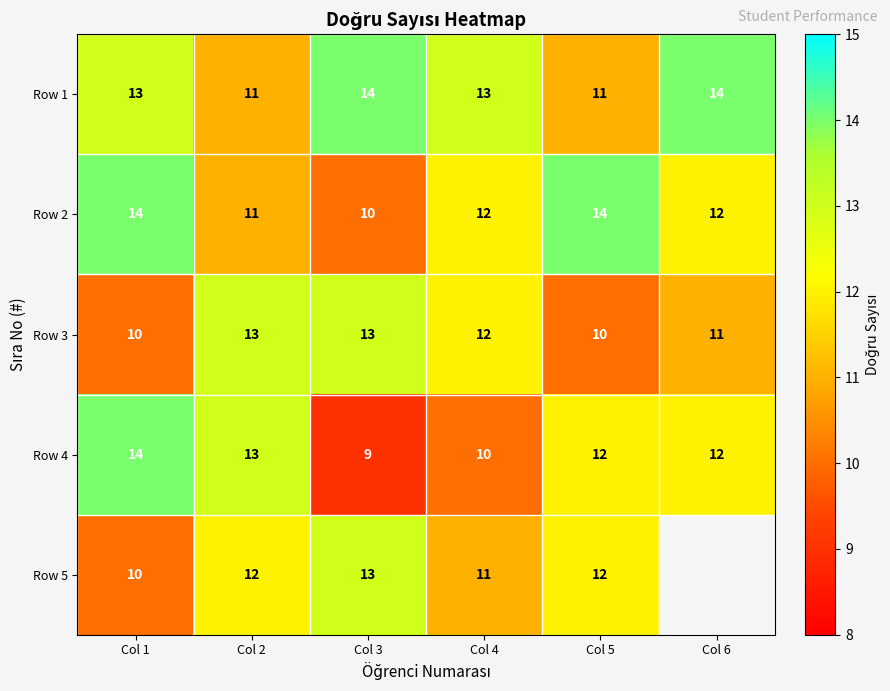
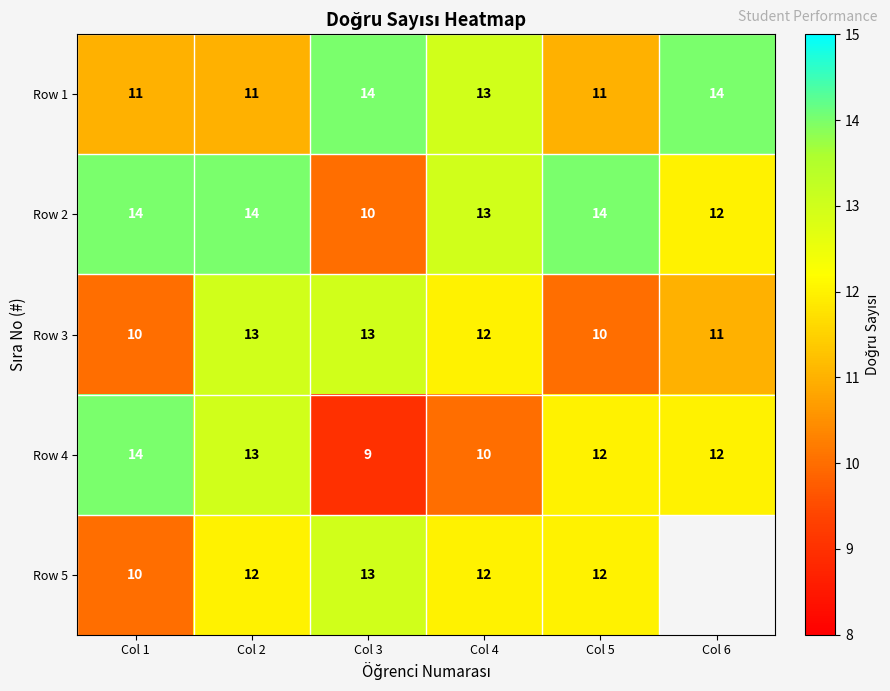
  {
    "Row 1": {
-     "Col 1": 13,
+     "Col 1": 11,
      "Col 2": 11,
      "Col 3": 14,
      "Col 4": 13,
      "Col 5": 11,
      "Col 6": 14
    },
    "Row 2": {
      "Col 1": 14,
-     "Col 2": 11,
+     "Col 2": 14,
      "Col 3": 10,
-     "Col 4": 12,
+     "Col 4": 13,
      "Col 5": 14,
      "Col 6": 12
    },
    "Row 3": {
      "Col 1": 10,
      "Col 2": 13,
      "Col 3": 13,
      "Col 4": 12,
      "Col 5": 10,
      "Col 6": 11
    },
    "Row 4": {
      "Col 1": 14,
      "Col 2": 13,
      "Col 3": 9,
      "Col 4": 10,
      "Col 5": 12,
      "Col 6": 12
    },
    "Row 5": {
      "Col 1": 10,
      "Col 2": 12,
      "Col 3": 13,
-     "Col 4": 11,
+     "Col 4": 12,
      "Col 5": 12
    }
  }
